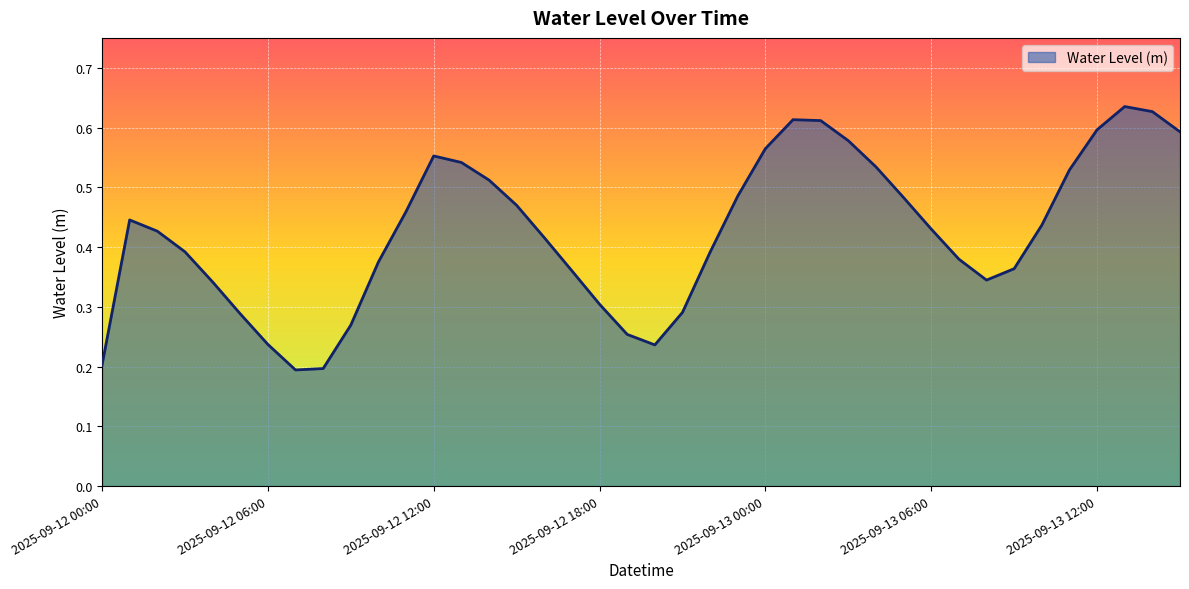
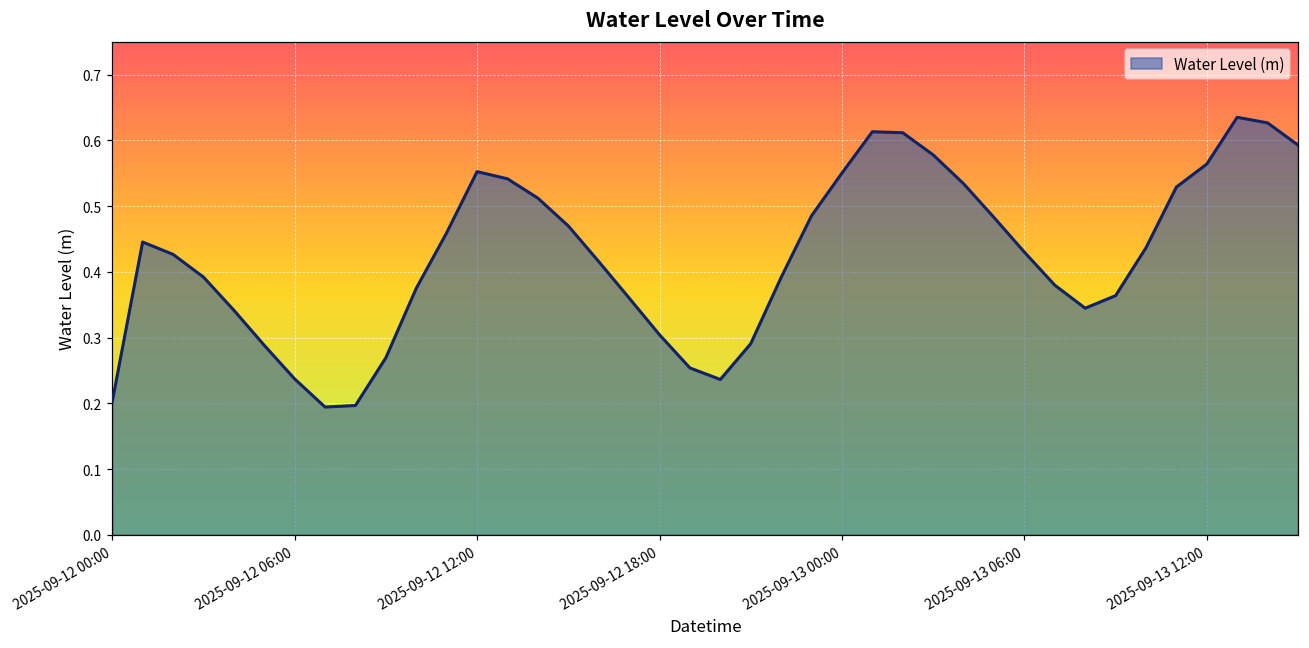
  {
    "2025-09-12 00:00": 0.20,
    "2025-09-12 06:00": 0.24,
    "2025-09-12 12:00": 0.55,
    "2025-09-12 18:00": 0.30,
-   "2025-09-13 00:00": 0.56,
+   "2025-09-13 00:00": 0.55,
    "2025-09-13 06:00": 0.43,
-   "2025-09-13 12:00": 0.60
+   "2025-09-13 12:00": 0.56
  }
